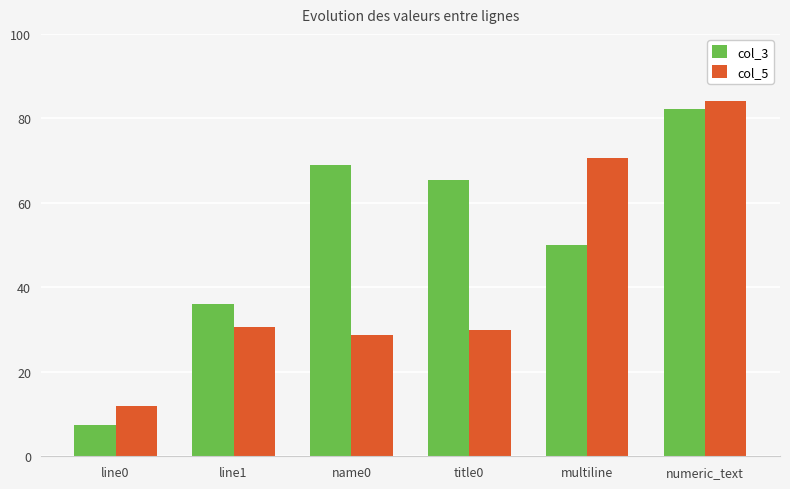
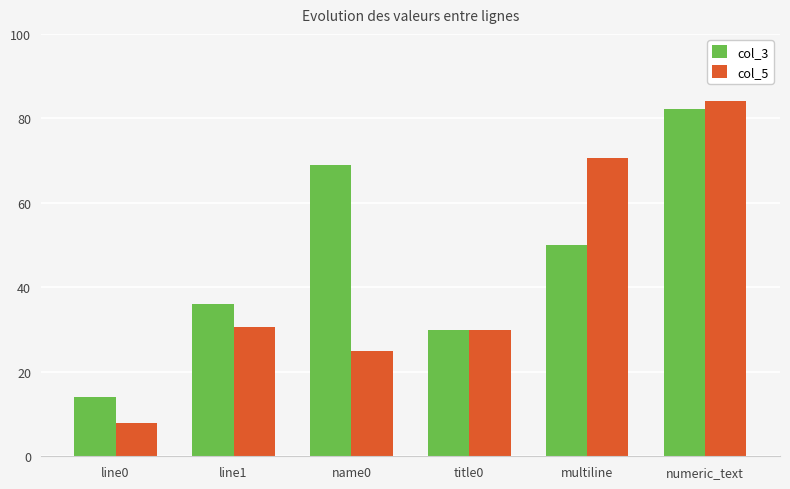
  {
    "col_3": {
-     "line0": 7,
+     "line0": 14,
      "line1": 36,
      "name0": 69,
-     "title0": 65,
+     "title0": 30,
      "multiline": 50,
      "numeric_text": 82
    },
    "col_5": {
-     "line0": 12,
+     "line0": 8,
      "line1": 31,
-     "name0": 29,
+     "name0": 25,
      "title0": 30,
      "multiline": 71,
      "numeric_text": 84
    }
  }
